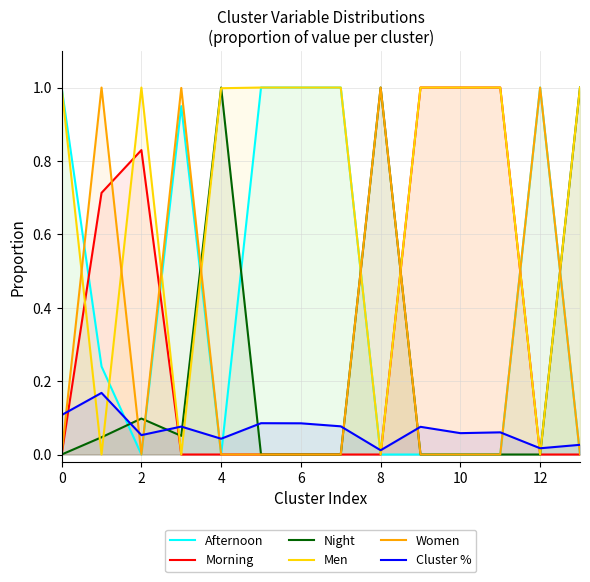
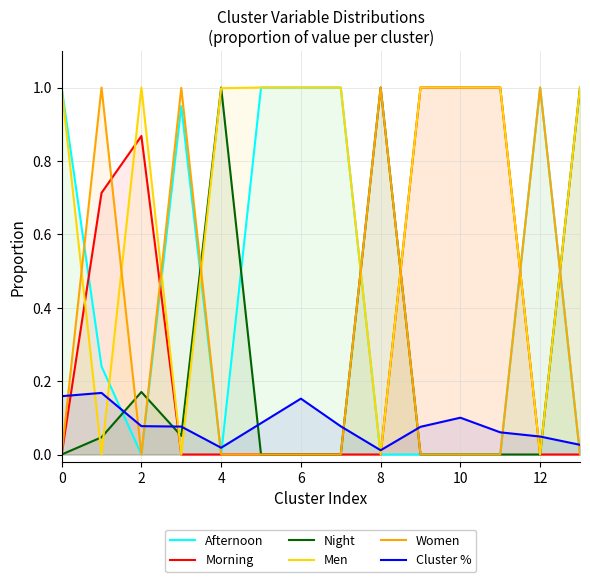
  {
    "Morning": {
-     "2": 0.83
+     "2": 0.87
    },
    "Night": {
-     "2": 0.10
+     "2": 0.17
    },
    "Cluster %": {
-     "0": 0.11,
-     "2": 0.05,
-     "4": 0.04,
-     "6": 0.09,
+     "0": 0.16,
+     "2": 0.08,
+     "4": 0.02,
+     "6": 0.15,
      "8": 0.01,
-     "10": 0.06,
-     "12": 0.02
+     "10": 0.10,
+     "12": 0.05
    }
  }
